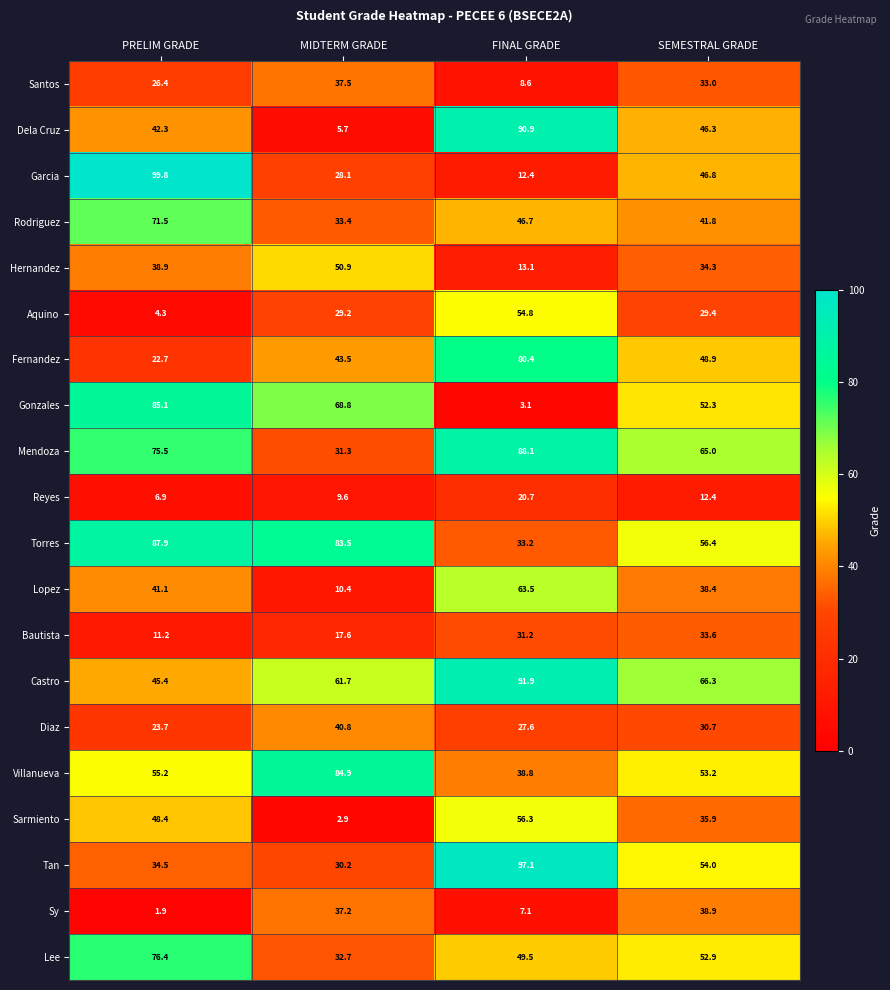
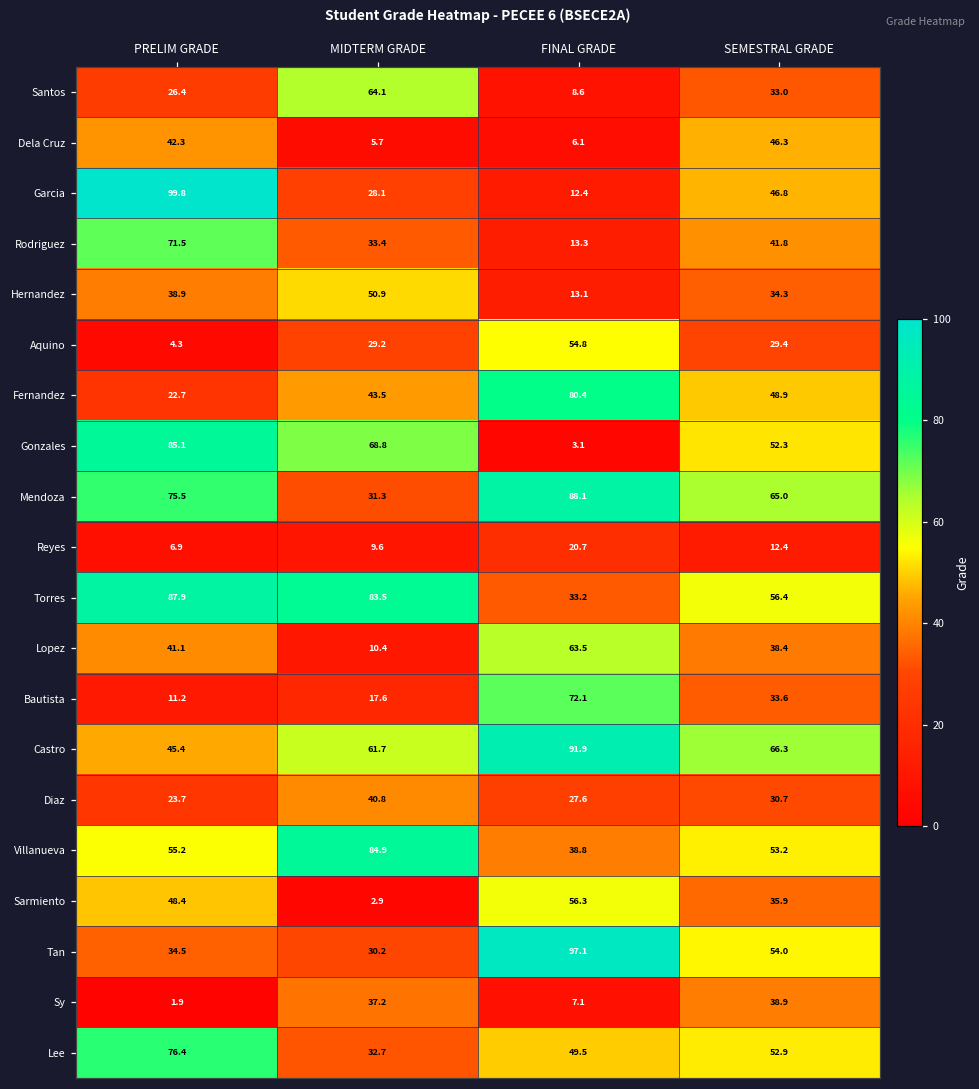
  {
    "Santos": {
      "PRELIM GRADE": 26.4,
-     "MIDTERM GRADE": 37.5,
+     "MIDTERM GRADE": 64.1,
      "FINAL GRADE": 8.6,
      "SEMESTRAL GRADE": 33.0
    },
    "Dela Cruz": {
      "PRELIM GRADE": 42.3,
      "MIDTERM GRADE": 5.7,
-     "FINAL GRADE": 90.9,
+     "FINAL GRADE": 6.1,
      "SEMESTRAL GRADE": 46.3
    },
    "Garcia": {
      "PRELIM GRADE": 99.8,
      "MIDTERM GRADE": 28.1,
      "FINAL GRADE": 12.4,
      "SEMESTRAL GRADE": 46.8
    },
    "Rodriguez": {
      "PRELIM GRADE": 71.5,
      "MIDTERM GRADE": 33.4,
-     "FINAL GRADE": 46.7,
+     "FINAL GRADE": 13.3,
      "SEMESTRAL GRADE": 41.8
    },
    "Hernandez": {
      "PRELIM GRADE": 38.9,
      "MIDTERM GRADE": 50.9,
      "FINAL GRADE": 13.1,
      "SEMESTRAL GRADE": 34.3
    },
    "Aquino": {
      "PRELIM GRADE": 4.3,
      "MIDTERM GRADE": 29.2,
      "FINAL GRADE": 54.8,
      "SEMESTRAL GRADE": 29.4
    },
    "Fernandez": {
      "PRELIM GRADE": 22.7,
      "MIDTERM GRADE": 43.5,
      "FINAL GRADE": 80.4,
      "SEMESTRAL GRADE": 48.9
    },
    "Gonzales": {
      "PRELIM GRADE": 85.1,
      "MIDTERM GRADE": 68.8,
      "FINAL GRADE": 3.1,
      "SEMESTRAL GRADE": 52.3
    },
    "Mendoza": {
      "PRELIM GRADE": 75.5,
      "MIDTERM GRADE": 31.3,
      "FINAL GRADE": 88.1,
      "SEMESTRAL GRADE": 65.0
    },
    "Reyes": {
      "PRELIM GRADE": 6.9,
      "MIDTERM GRADE": 9.6,
      "FINAL GRADE": 20.7,
      "SEMESTRAL GRADE": 12.4
    },
    "Torres": {
      "PRELIM GRADE": 87.9,
      "MIDTERM GRADE": 83.5,
      "FINAL GRADE": 33.2,
      "SEMESTRAL GRADE": 56.4
    },
    "Lopez": {
      "PRELIM GRADE": 41.1,
      "MIDTERM GRADE": 10.4,
      "FINAL GRADE": 63.5,
      "SEMESTRAL GRADE": 38.4
    },
    "Bautista": {
      "PRELIM GRADE": 11.2,
      "MIDTERM GRADE": 17.6,
-     "FINAL GRADE": 31.2,
+     "FINAL GRADE": 72.1,
      "SEMESTRAL GRADE": 33.6
    },
    "Castro": {
      "PRELIM GRADE": 45.4,
      "MIDTERM GRADE": 61.7,
      "FINAL GRADE": 91.9,
      "SEMESTRAL GRADE": 66.3
    },
    "Diaz": {
      "PRELIM GRADE": 23.7,
      "MIDTERM GRADE": 40.8,
      "FINAL GRADE": 27.6,
      "SEMESTRAL GRADE": 30.7
    },
    "Villanueva": {
      "PRELIM GRADE": 55.2,
      "MIDTERM GRADE": 84.9,
      "FINAL GRADE": 38.8,
      "SEMESTRAL GRADE": 53.2
    },
    "Sarmiento": {
      "PRELIM GRADE": 48.4,
      "MIDTERM GRADE": 2.9,
      "FINAL GRADE": 56.3,
      "SEMESTRAL GRADE": 35.9
    },
    "Tan": {
      "PRELIM GRADE": 34.5,
      "MIDTERM GRADE": 30.2,
      "FINAL GRADE": 97.1,
      "SEMESTRAL GRADE": 54.0
    },
    "Sy": {
      "PRELIM GRADE": 1.9,
      "MIDTERM GRADE": 37.2,
      "FINAL GRADE": 7.1,
      "SEMESTRAL GRADE": 38.9
    },
    "Lee": {
      "PRELIM GRADE": 76.4,
      "MIDTERM GRADE": 32.7,
      "FINAL GRADE": 49.5,
      "SEMESTRAL GRADE": 52.9
    }
  }
